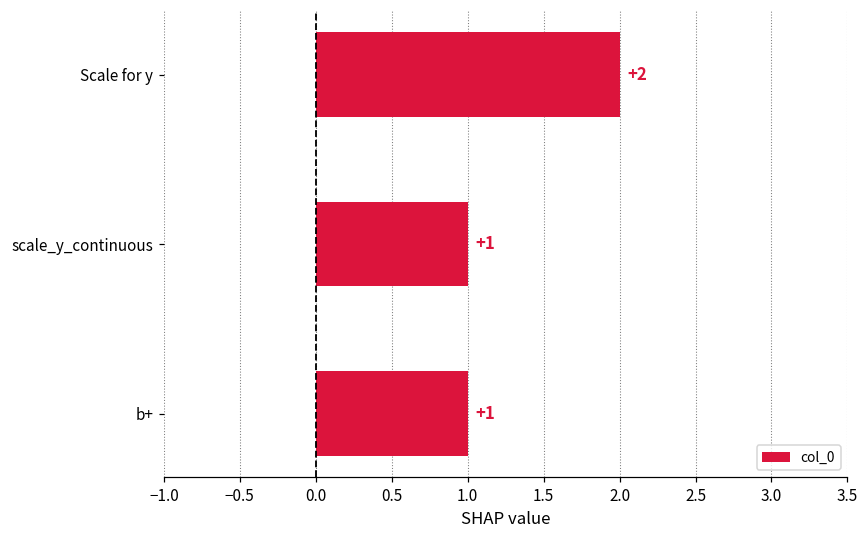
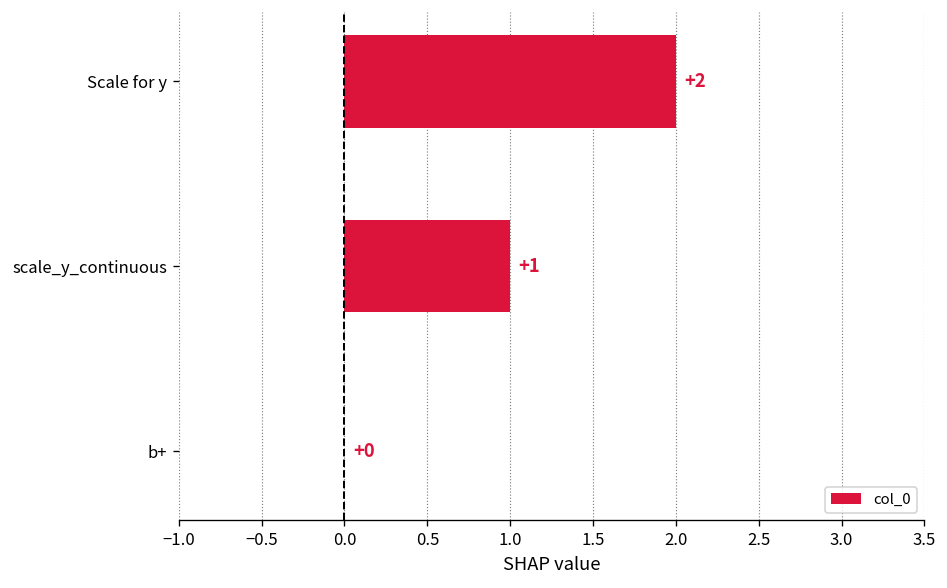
  {
    "Scale for y": "+2",
    "scale_y_continuous": "+1",
-   "b+": "+1"
+   "b+": "+0"
  }
